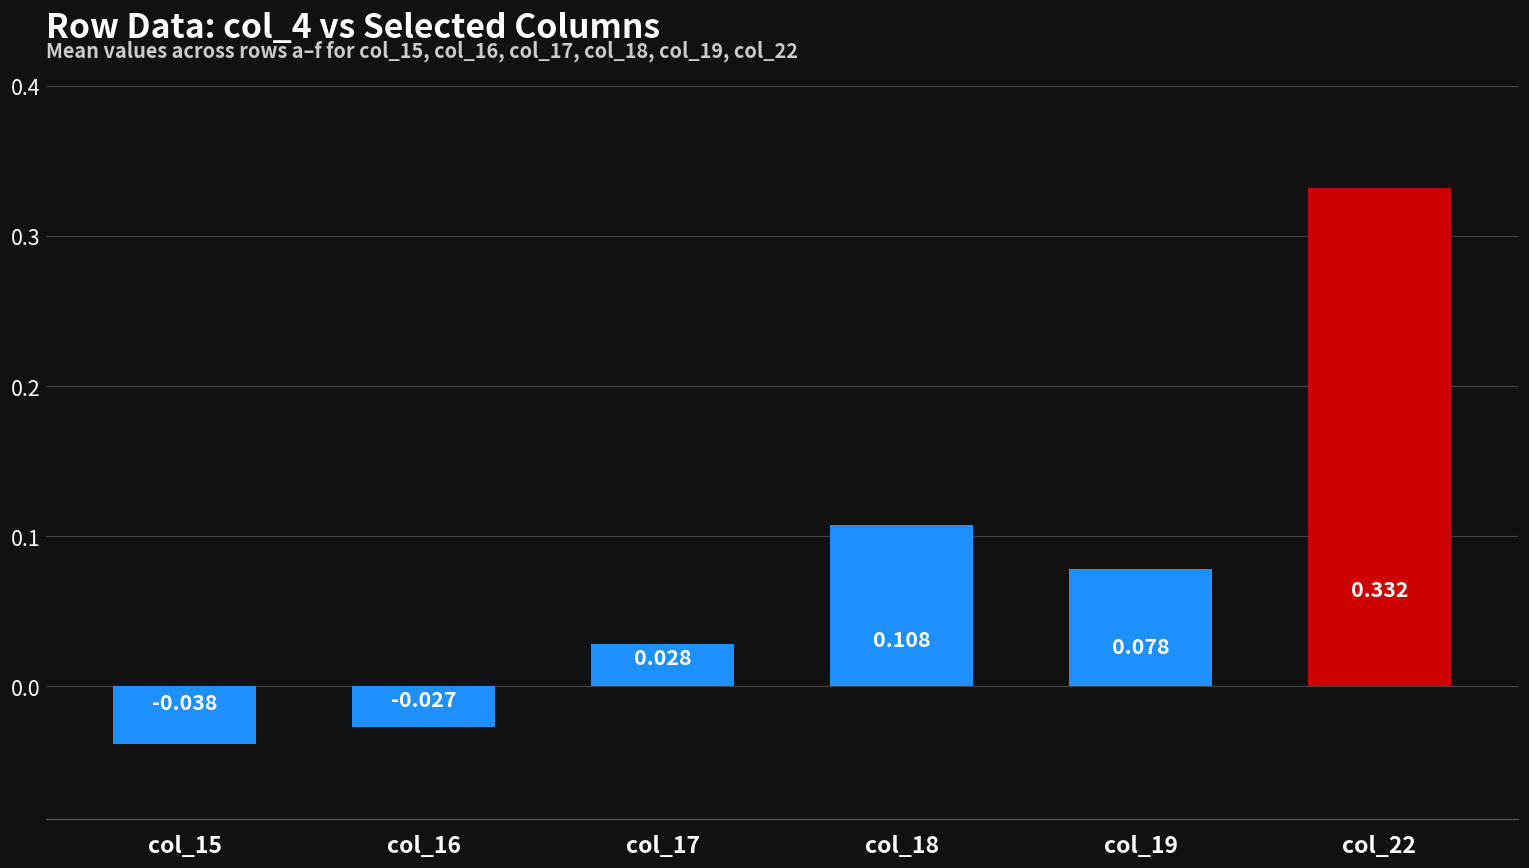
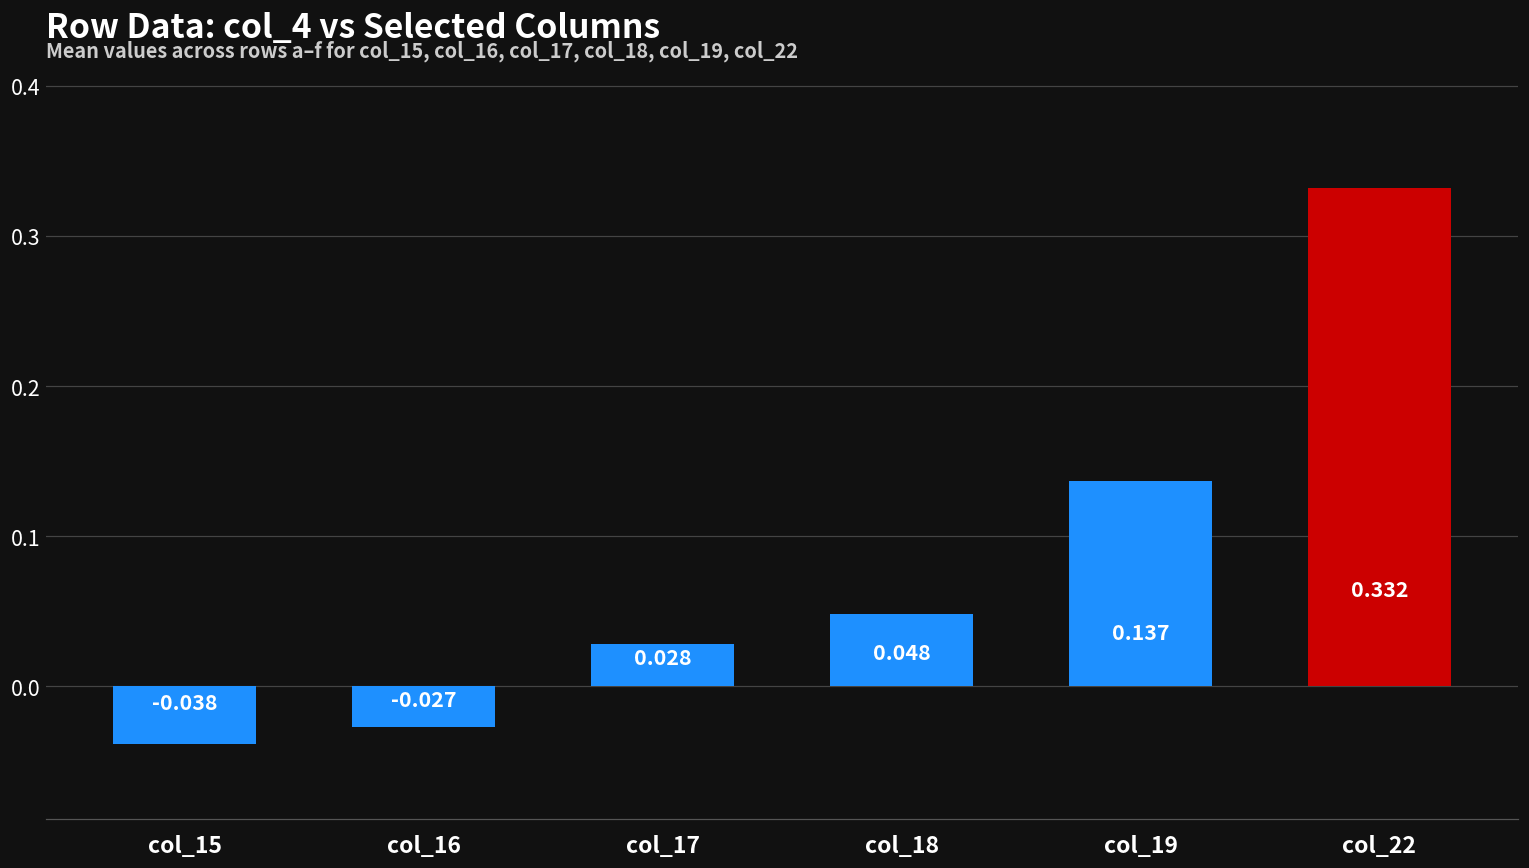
  {
    "col_15": -0.038,
    "col_16": -0.027,
    "col_17": 0.028,
-   "col_18": 0.108,
-   "col_19": 0.078,
+   "col_18": 0.048,
+   "col_19": 0.137,
    "col_22": 0.332
  }
